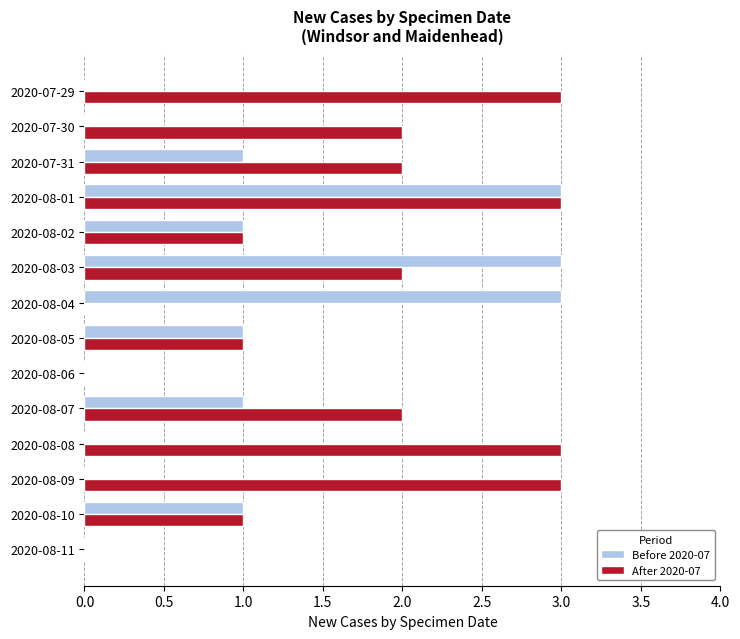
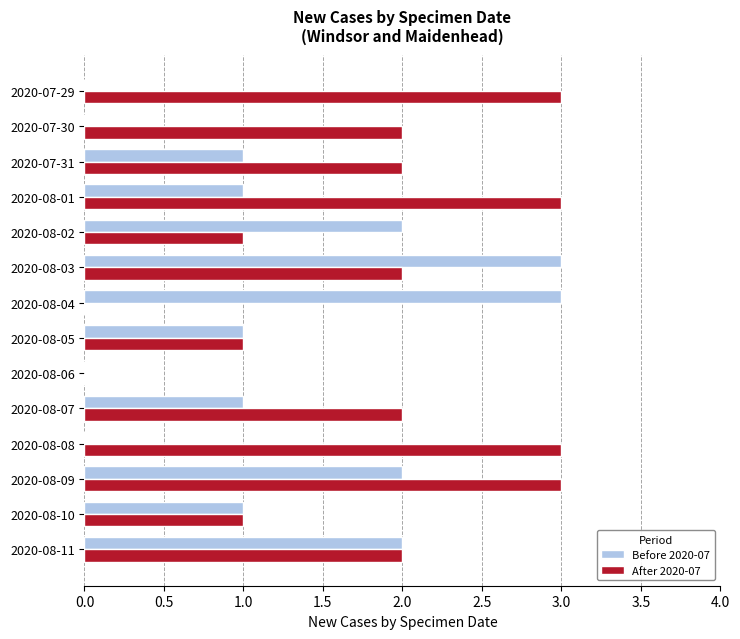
  {
    "Before 2020-07": {
      "2020-07-29": 0,
      "2020-07-30": 0,
      "2020-07-31": 1,
-     "2020-08-01": 3,
-     "2020-08-02": 1,
+     "2020-08-01": 1,
+     "2020-08-02": 2,
      "2020-08-03": 3,
      "2020-08-04": 3,
      "2020-08-05": 1,
      "2020-08-06": 0,
      "2020-08-07": 1,
      "2020-08-08": 0,
-     "2020-08-09": 0,
+     "2020-08-09": 2,
      "2020-08-10": 1,
-     "2020-08-11": 0
+     "2020-08-11": 2
    },
    "After 2020-07": {
      "2020-07-29": 3,
      "2020-07-30": 2,
      "2020-07-31": 2,
      "2020-08-01": 3,
      "2020-08-02": 1,
      "2020-08-03": 2,
      "2020-08-04": 0,
      "2020-08-05": 1,
      "2020-08-06": 0,
      "2020-08-07": 2,
      "2020-08-08": 3,
      "2020-08-09": 3,
      "2020-08-10": 1,
-     "2020-08-11": 0
+     "2020-08-11": 2
    }
  }
